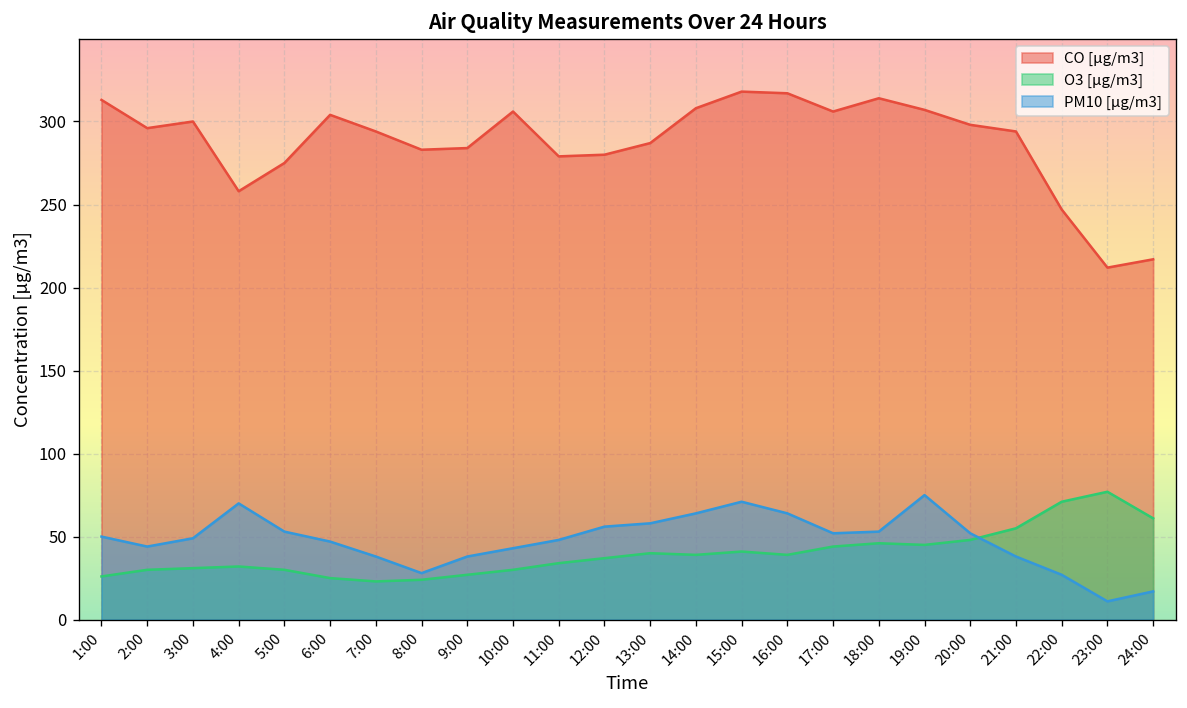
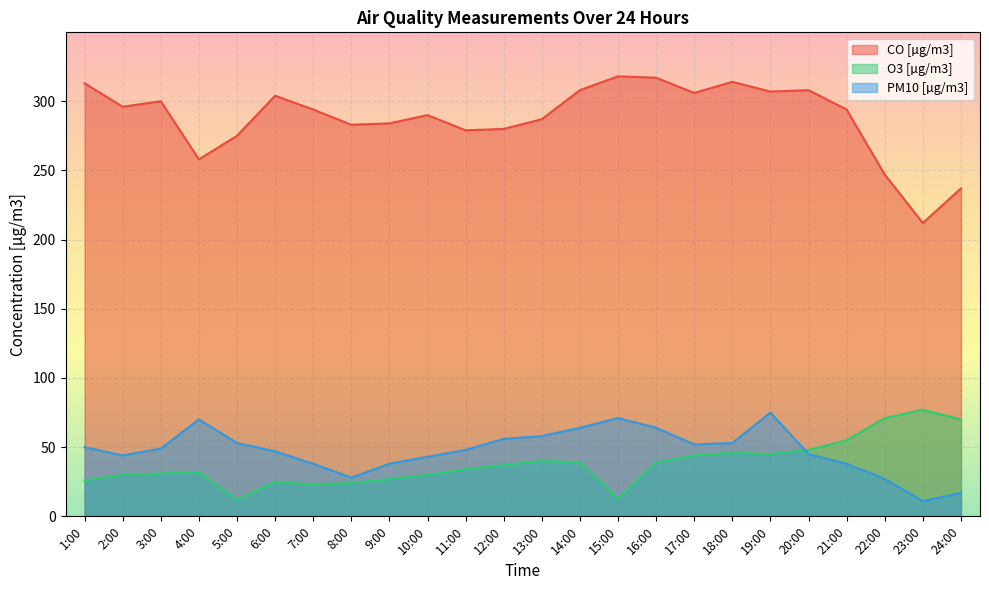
  {
    "CO [µg/m3]": {
      "1:00": 313,
      "2:00": 296,
      "3:00": 300,
      "4:00": 258,
      "5:00": 275,
      "6:00": 304,
      "7:00": 294,
      "8:00": 283,
      "9:00": 284,
-     "10:00": 306,
+     "10:00": 290,
      "11:00": 279,
      "12:00": 280,
      "13:00": 287,
      "14:00": 308,
      "15:00": 318,
      "16:00": 317,
      "17:00": 306,
      "18:00": 314,
      "19:00": 307,
-     "20:00": 298,
+     "20:00": 308,
      "21:00": 294,
      "22:00": 247,
      "23:00": 212,
-     "24:00": 217
+     "24:00": 237
    },
    "O3 [µg/m3]": {
      "1:00": 26,
      "2:00": 30,
      "3:00": 31,
      "4:00": 32,
-     "5:00": 30,
+     "5:00": 12,
      "6:00": 25,
      "7:00": 23,
      "8:00": 24,
      "9:00": 27,
      "10:00": 30,
      "11:00": 34,
      "12:00": 37,
      "13:00": 40,
      "14:00": 39,
-     "15:00": 41,
+     "15:00": 13,
      "16:00": 39,
      "17:00": 44,
      "18:00": 46,
      "19:00": 45,
      "20:00": 48,
      "21:00": 55,
      "22:00": 71,
      "23:00": 77,
-     "24:00": 61
+     "24:00": 70
    },
    "PM10 [µg/m3]": {
      "1:00": 50,
      "2:00": 44,
      "3:00": 49,
      "4:00": 70,
      "5:00": 53,
      "6:00": 47,
      "7:00": 38,
      "8:00": 28,
      "9:00": 38,
      "10:00": 43,
      "11:00": 48,
      "12:00": 56,
      "13:00": 58,
      "14:00": 64,
      "15:00": 71,
      "16:00": 64,
      "17:00": 52,
      "18:00": 53,
      "19:00": 75,
-     "20:00": 52,
+     "20:00": 45,
      "21:00": 38,
      "22:00": 27,
      "23:00": 11,
      "24:00": 17
    }
  }
